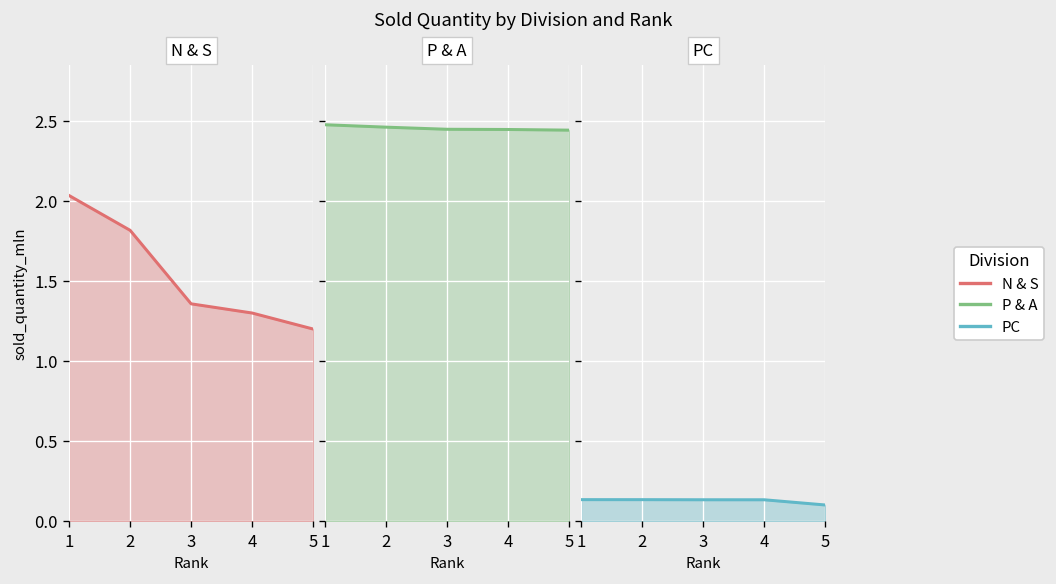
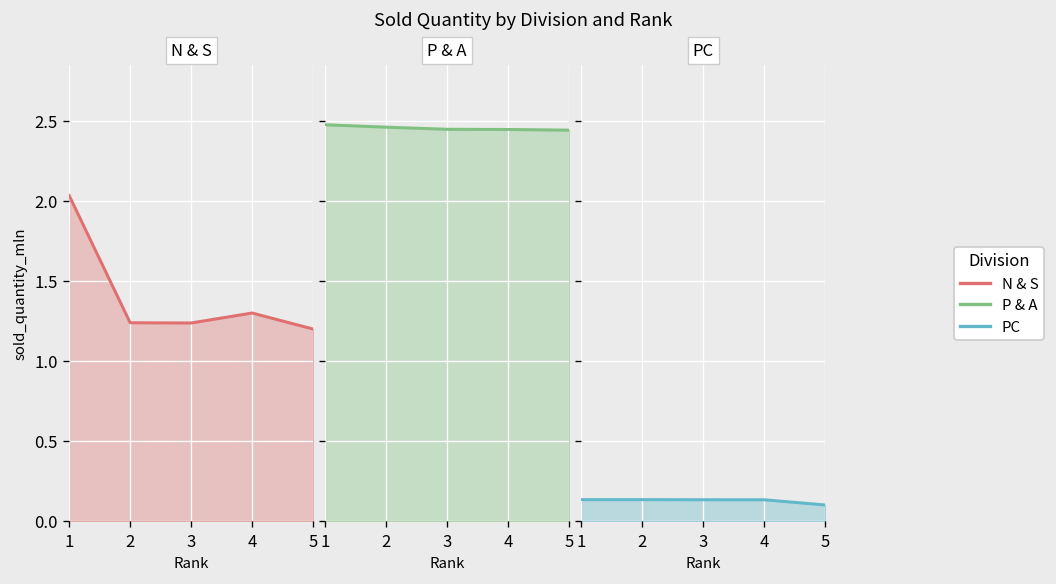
  {
    "N & S": {
      "1": 2.03,
-     "2": 1.82,
-     "3": 1.36,
+     "2": 1.24,
+     "3": 1.24,
      "4": 1.30,
      "5": 1.20
    }
  }
